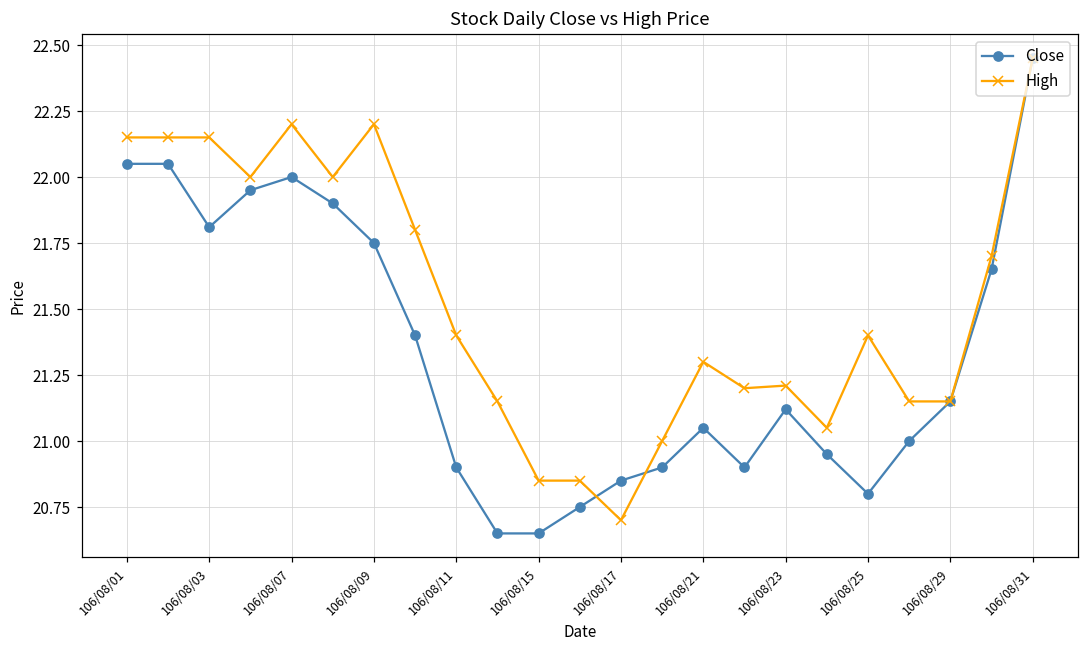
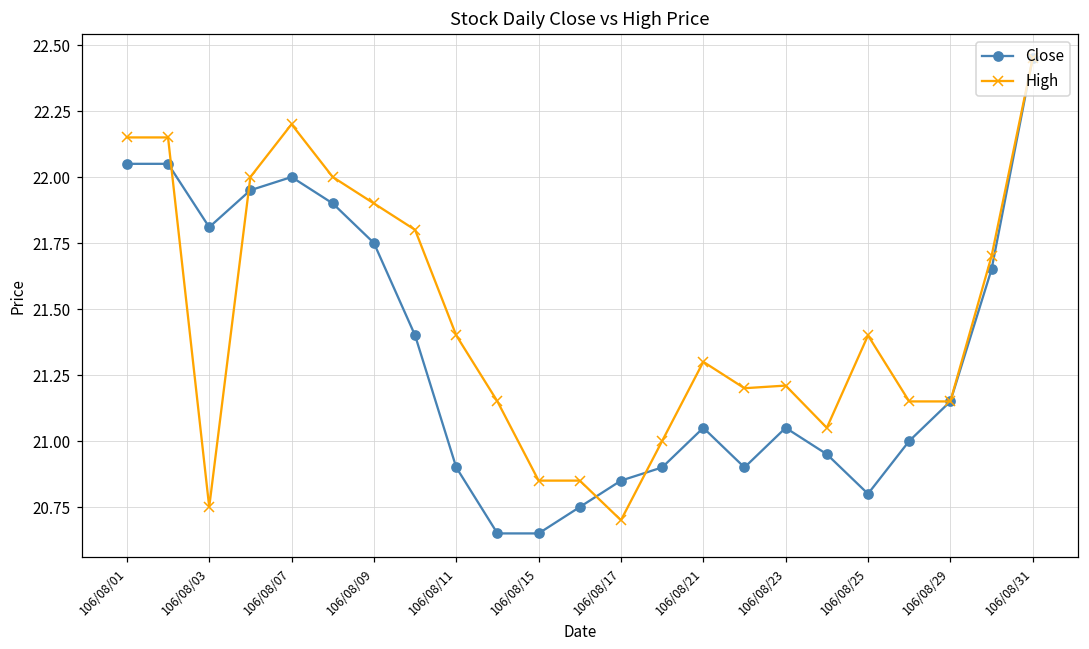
  {
    "Close": {
      "106/08/01": 22.05,
      "106/08/03": 21.81,
      "106/08/07": 22.00,
      "106/08/09": 21.75,
      "106/08/11": 20.90,
      "106/08/15": 20.65,
      "106/08/17": 20.85,
      "106/08/21": 21.05,
-     "106/08/23": 21.12,
+     "106/08/23": 21.05,
      "106/08/25": 20.80
    },
    "High": {
      "106/08/01": 22.15,
-     "106/08/03": 22.15,
+     "106/08/03": 20.75,
      "106/08/07": 22.20,
-     "106/08/09": 22.2,
+     "106/08/09": 21.9,
      "106/08/11": 21.40,
      "106/08/15": 20.85,
      "106/08/17": 20.70,
      "106/08/21": 21.30,
      "106/08/23": 21.21,
      "106/08/25": 21.40
    }
  }
